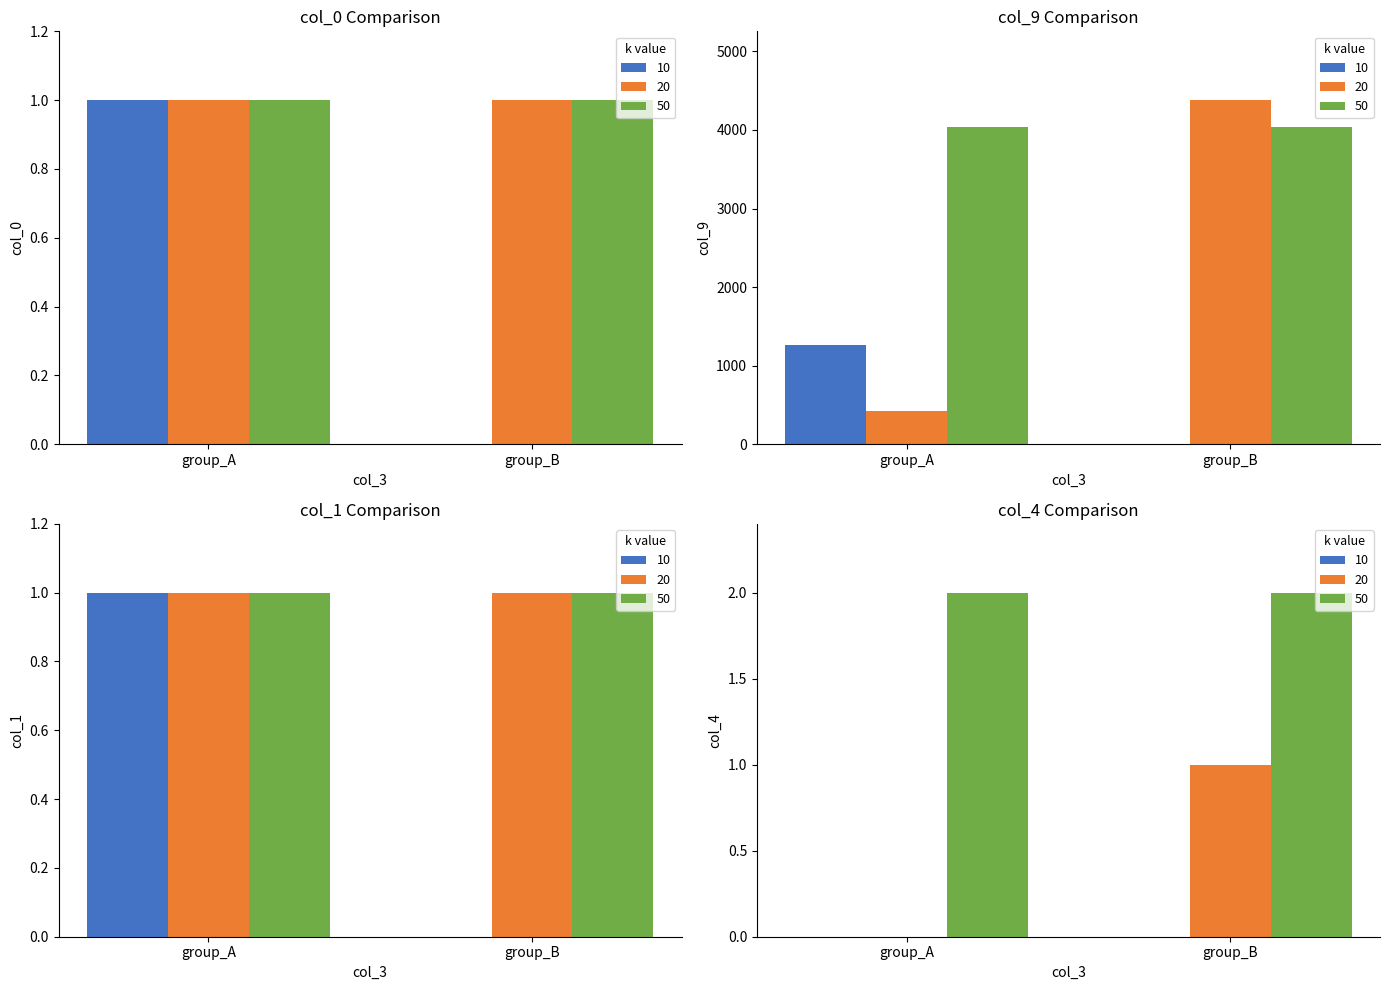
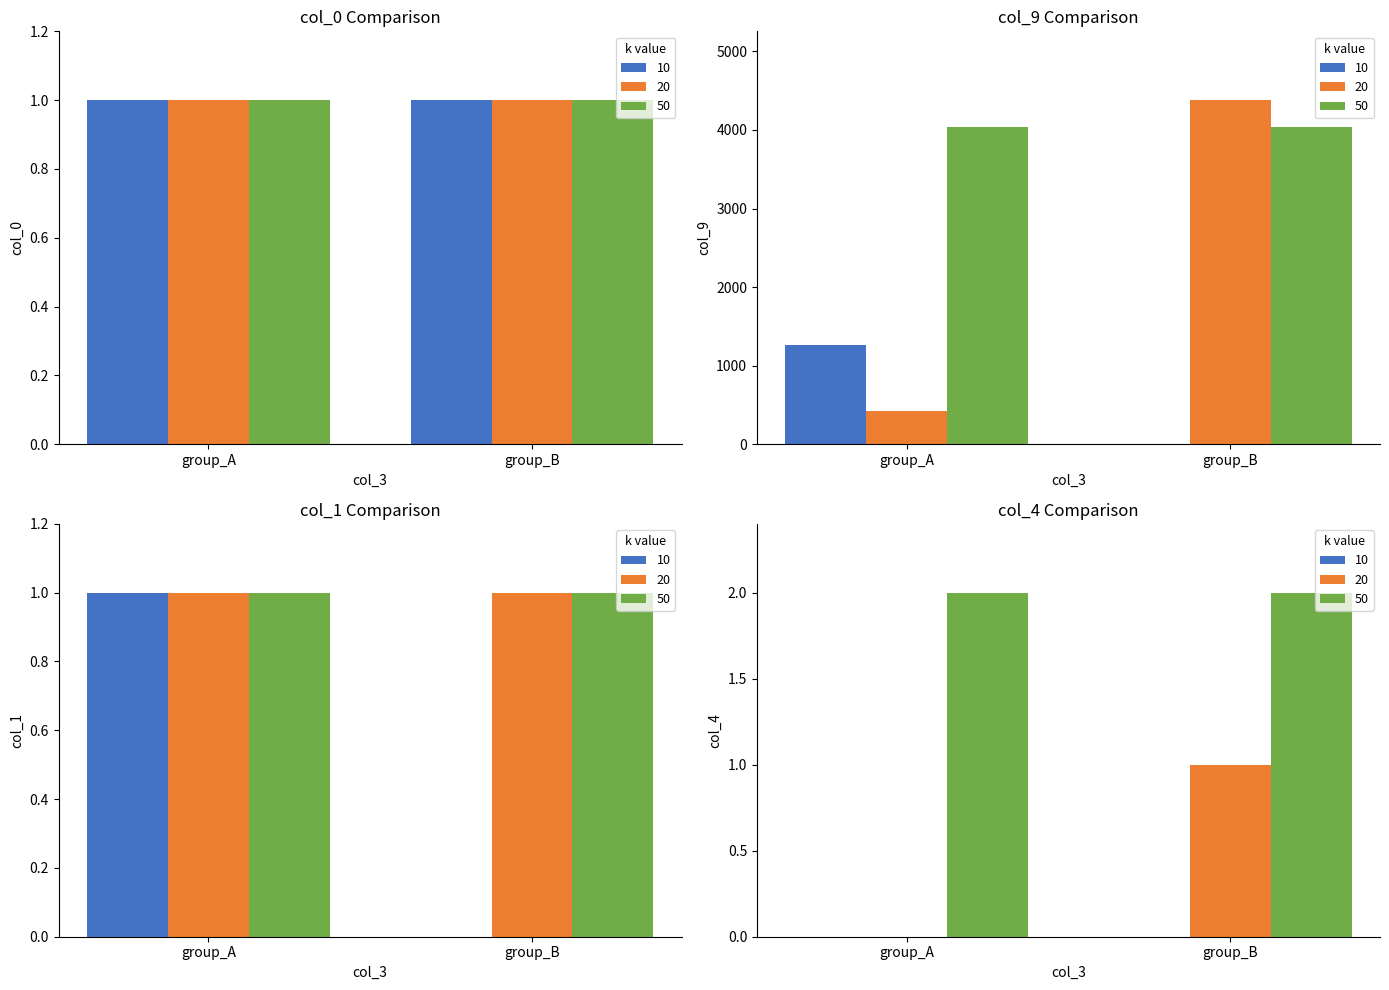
  {
    "col_0 Comparison": {
      "10": {
        "group_A": 1,
-       "group_B": 0
+       "group_B": 1
      },
      "20": {
        "group_A": 1,
        "group_B": 1
      },
      "50": {
        "group_A": 1,
        "group_B": 1
      }
    },
    "col_9 Comparison": {
      "10": {
        "group_A": 1300
      },
      "20": {
        "group_A": 400,
        "group_B": 4400
      },
      "50": {
        "group_A": 4000,
        "group_B": 4000
      }
    },
    "col_1 Comparison": {
      "10": {
        "group_A": 1.00,
        "group_B": 0.00
      },
      "20": {
        "group_A": 1.00,
        "group_B": 1.00
      },
      "50": {
        "group_A": 1.00,
        "group_B": 1.00
      }
    },
    "col_4 Comparison": {
      "10": {
        "group_A": 0.00,
        "group_B": 0.00
      },
      "20": {
        "group_A": 0.00,
        "group_B": 1.00
      },
      "50": {
        "group_A": 2.00,
        "group_B": 2.00
      }
    }
  }
